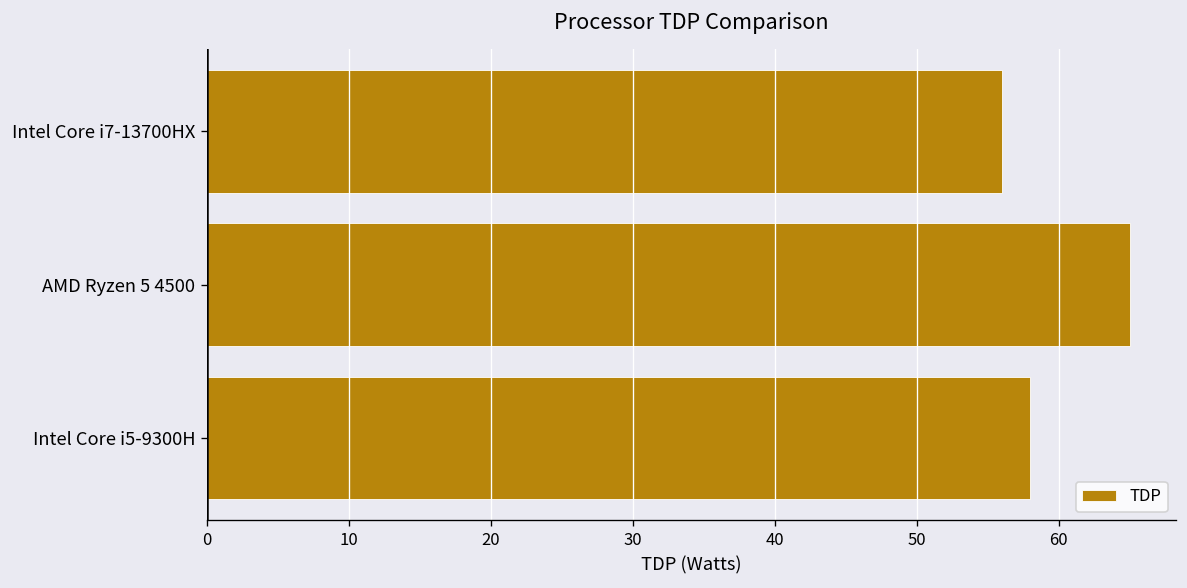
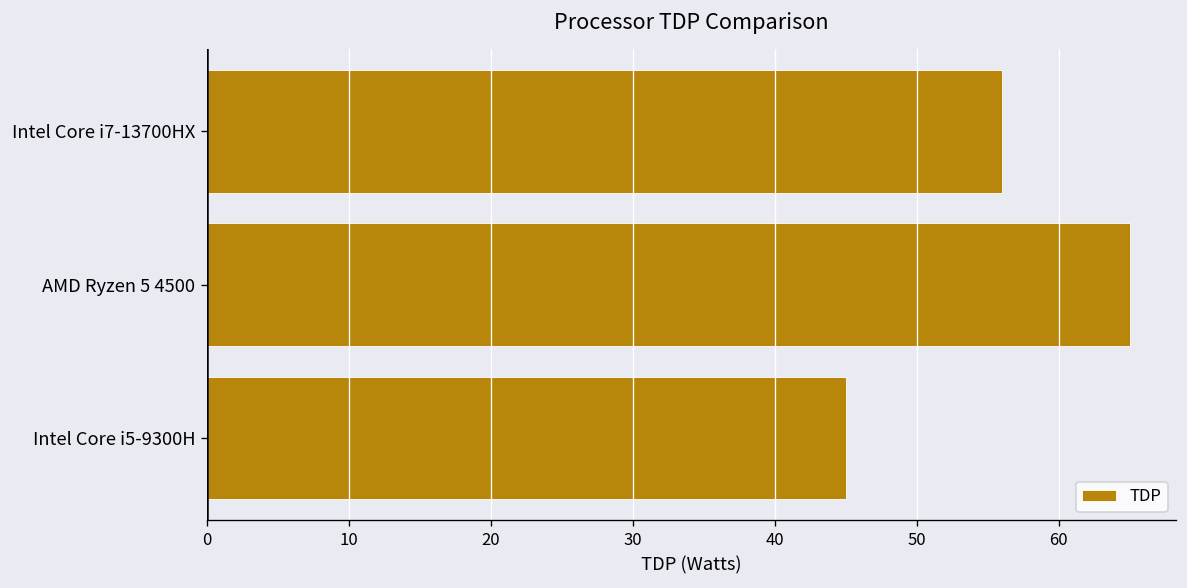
  {
    "Intel Core i7-13700HX": 56,
    "AMD Ryzen 5 4500": 65,
-   "Intel Core i5-9300H": 58
+   "Intel Core i5-9300H": 45
  }
